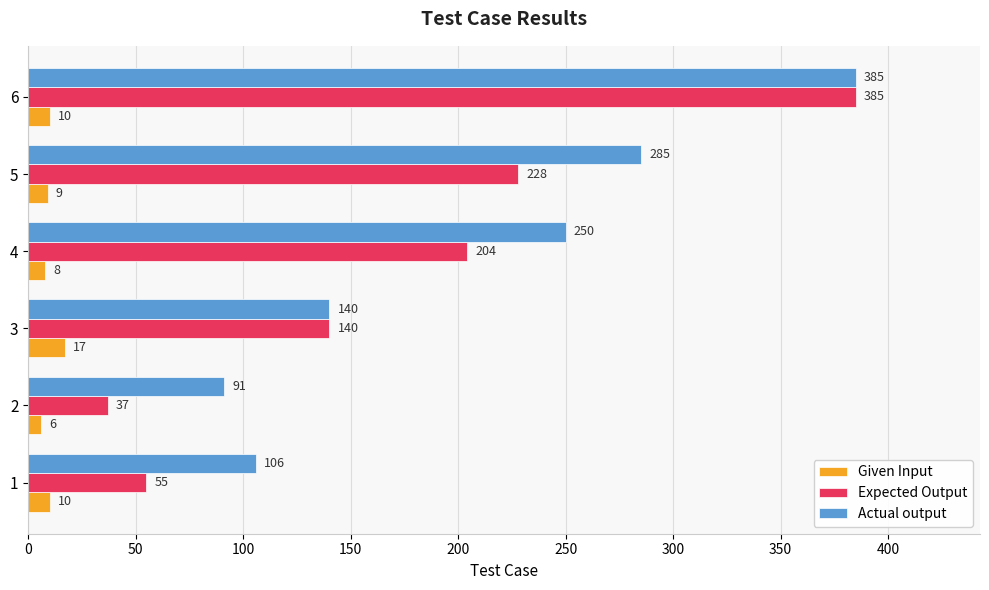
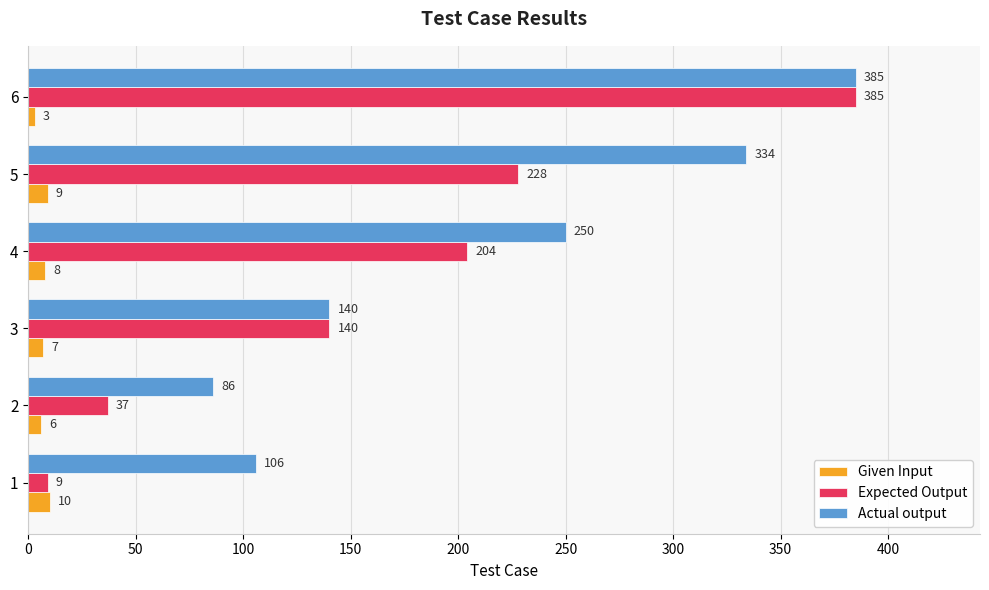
  {
    "Given Input": {
-     "6": 10,
+     "6": 3,
      "5": 9,
      "4": 8,
-     "3": 17,
+     "3": 7,
      "2": 6,
      "1": 10
    },
    "Expected Output": {
      "6": 385,
      "5": 228,
      "4": 204,
      "3": 140,
      "2": 37,
-     "1": 55
+     "1": 9
    },
    "Actual output": {
      "6": 385,
-     "5": 285,
+     "5": 334,
      "4": 250,
      "3": 140,
-     "2": 91,
+     "2": 86,
      "1": 106
    }
  }
